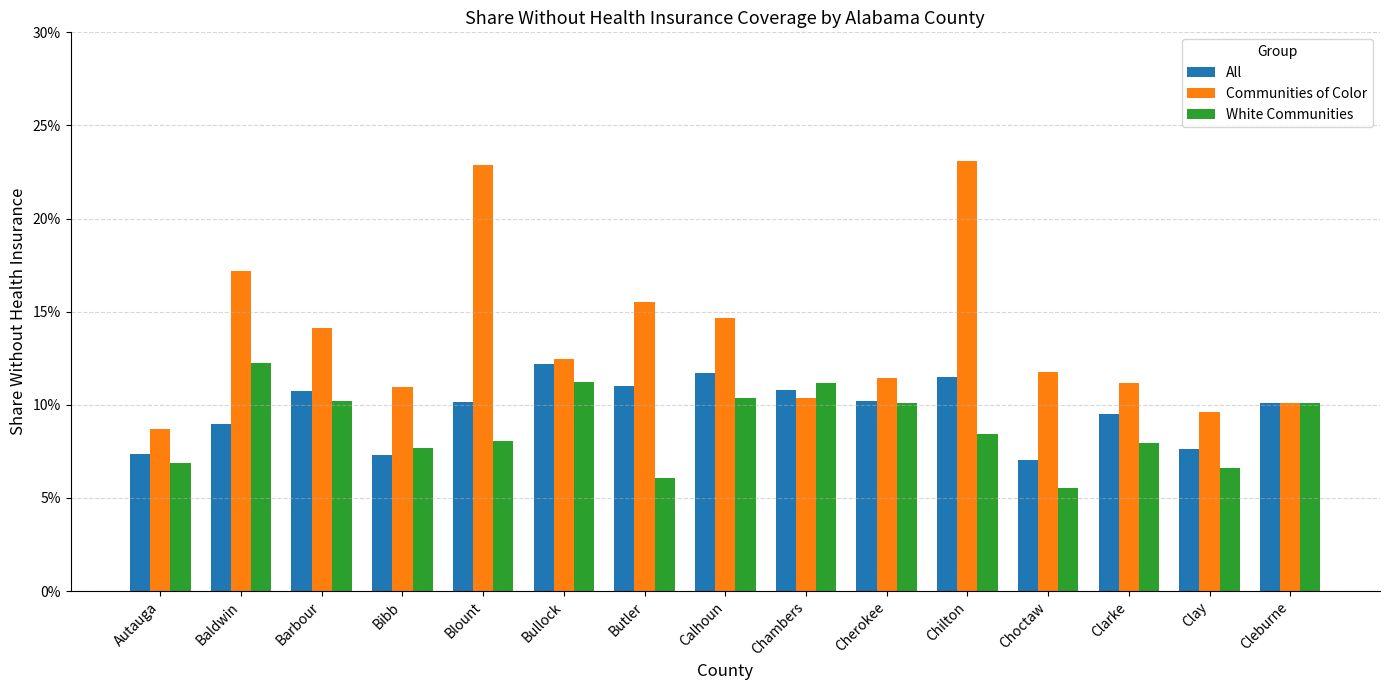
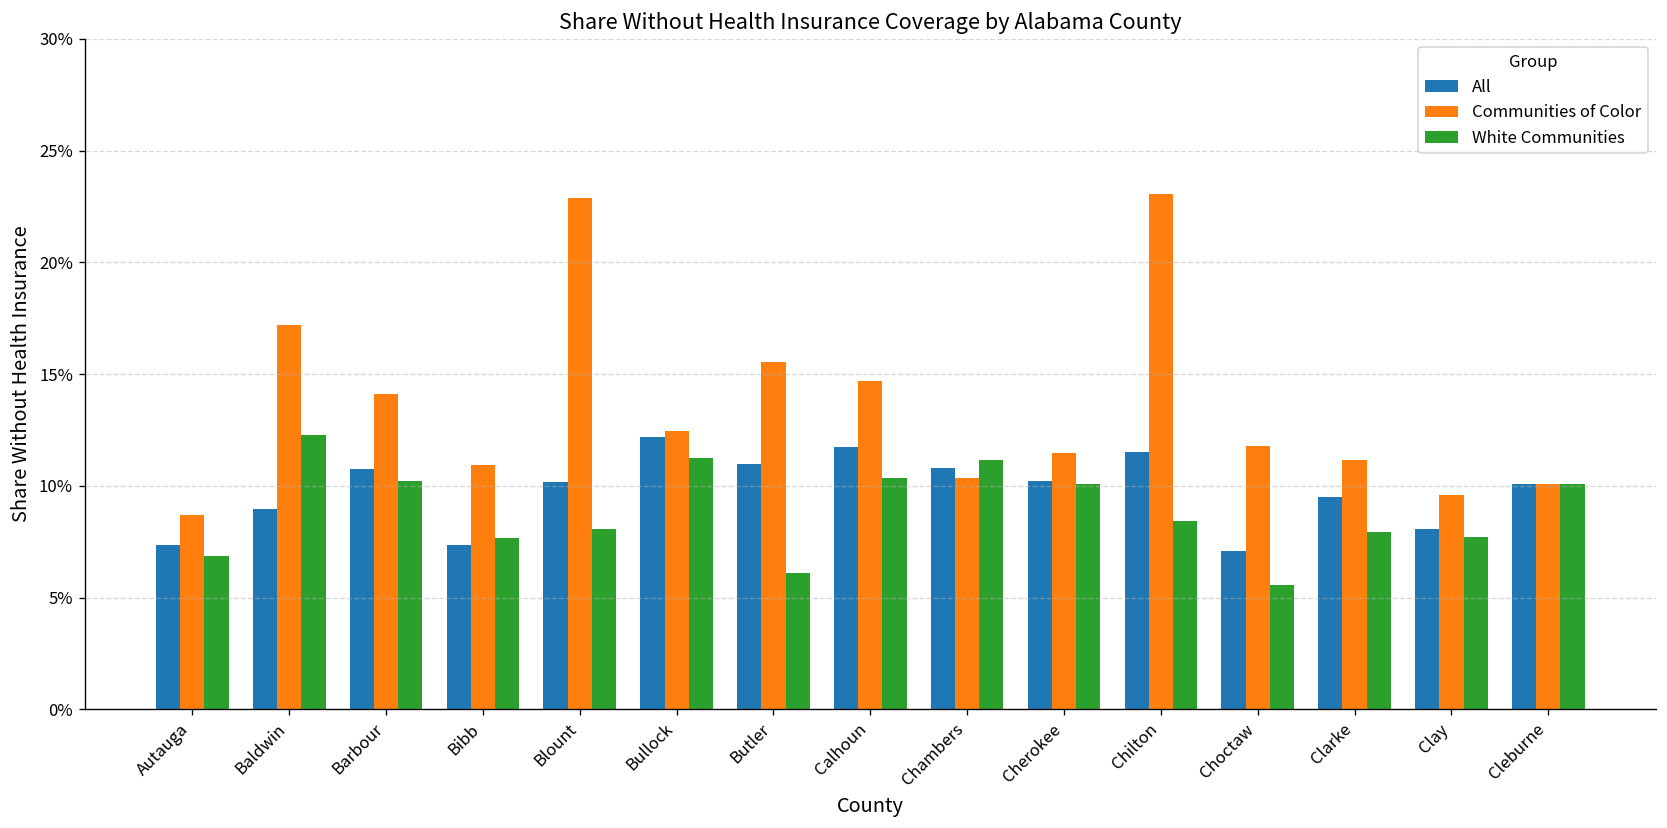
  {
    "All": {
      "Autauga": "7.4%",
      "Baldwin": "9.0%",
      "Barbour": "10.7%",
      "Bibb": "7.3%",
      "Blount": "10.2%",
      "Bullock": "12.2%",
      "Butler": "11.0%",
      "Calhoun": "11.7%",
      "Chambers": "10.8%",
      "Cherokee": "10.2%",
      "Chilton": "11.5%",
      "Choctaw": "7.1%",
      "Clarke": "9.5%",
-     "Clay": "7.6%",
+     "Clay": "8.1%",
      "Cleburne": "10.1%"
    },
    "Communities of Color": {
      "Autauga": "8.7%",
      "Baldwin": "17.2%",
      "Barbour": "14.1%",
      "Bibb": "11.0%",
      "Blount": "22.9%",
      "Bullock": "12.4%",
      "Butler": "15.5%",
      "Calhoun": "14.7%",
      "Chambers": "10.4%",
      "Cherokee": "11.5%",
      "Chilton": "23.1%",
      "Choctaw": "11.8%",
      "Clarke": "11.2%",
      "Clay": "9.6%",
      "Cleburne": "10.1%"
    },
    "White Communities": {
      "Autauga": "6.9%",
      "Baldwin": "12.3%",
      "Barbour": "10.2%",
      "Bibb": "7.7%",
      "Blount": "8.1%",
      "Bullock": "11.3%",
      "Butler": "6.1%",
      "Calhoun": "10.4%",
      "Chambers": "11.2%",
      "Cherokee": "10.1%",
      "Chilton": "8.4%",
      "Choctaw": "5.6%",
      "Clarke": "8.0%",
-     "Clay": "6.6%",
+     "Clay": "7.7%",
      "Cleburne": "10.1%"
    }
  }
